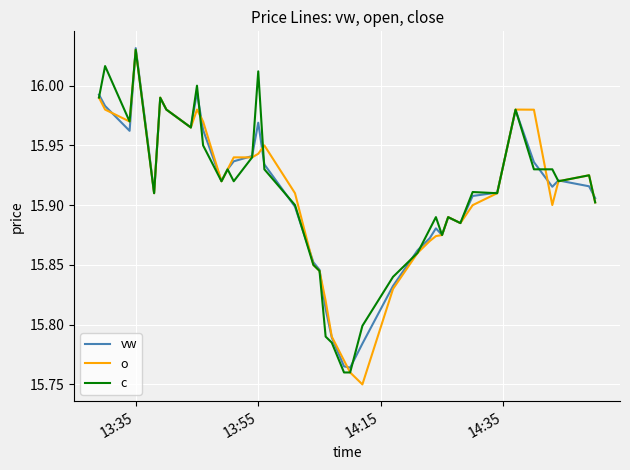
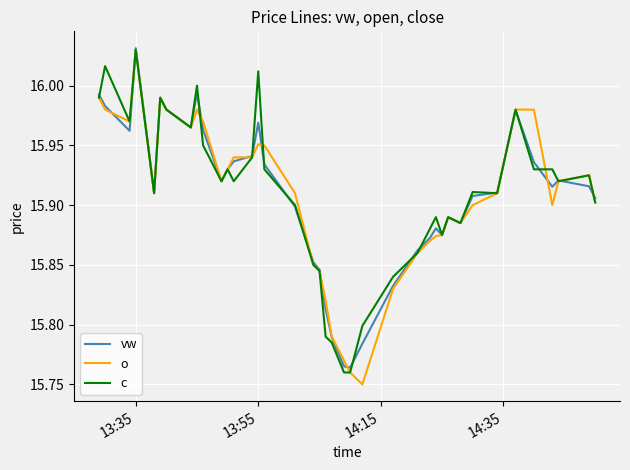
  {
    "vw": {
      "13:55": 15.969
    },
    "o": {
-     "13:55": 15.943
+     "13:55": 15.951
    },
    "c": {
      "13:55": 16.012
    }
  }
